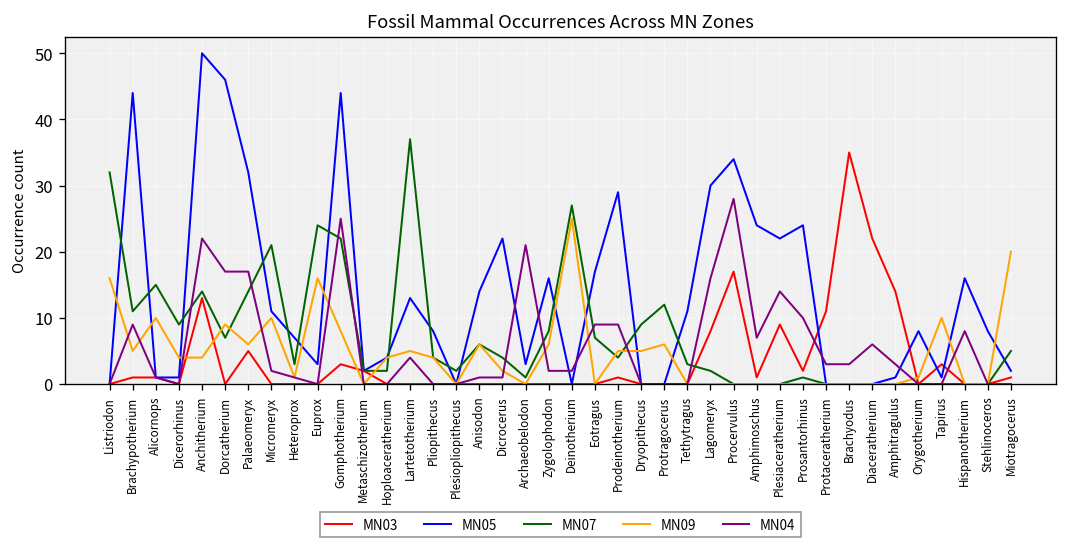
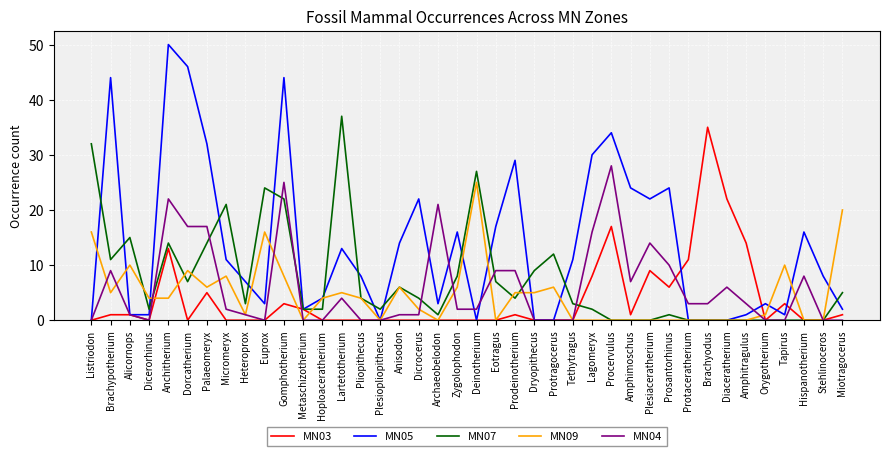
  {
    "MN03": {
      "Brachypotherium": 1,
      "Anchitherium": 13,
      "Dorcatherium": 0,
      "Palaeomeryx": 5,
      "Micromeryx": 0,
      "Heteroprox": 0,
      "Gomphotherium": 3,
      "Lartetotherium": 0,
      "Anisodon": 0,
      "Dicrocerus": 0,
      "Zygolophodon": 0,
      "Prodeinotherium": 1,
      "Lagomeryx": 8,
      "Procervulus": 17,
      "Amphimoschus": 1,
      "Plesiaceratherium": 9,
-     "Prosantorhinus": 2,
+     "Prosantorhinus": 6,
      "Protaceratherium": 11,
      "Brachyodus": 35,
      "Diaceratherium": 22,
      "Amphitragulus": 14,
      "Tapirus": 3,
      "Miotragocerus": 1
    },
    "MN05": {
      "Brachypotherium": 44,
      "Dicerorhinus": 1,
      "Anchitherium": 50,
      "Dorcatherium": 46,
      "Palaeomeryx": 32,
      "Micromeryx": 11,
      "Heteroprox": 7,
      "Euprox": 3,
      "Gomphotherium": 44,
      "Lartetotherium": 13,
      "Pliopithecus": 8,
      "Anisodon": 14,
      "Dicrocerus": 22,
      "Archaeobelodon": 3,
      "Zygolophodon": 16,
      "Eotragus": 17,
      "Prodeinotherium": 29,
      "Tethytragus": 11,
      "Lagomeryx": 30,
      "Procervulus": 34,
      "Amphimoschus": 24,
      "Plesiaceratherium": 22,
      "Prosantorhinus": 24,
      "Amphitragulus": 1,
-     "Orygotherium": 8,
+     "Orygotherium": 3,
      "Tapirus": 1,
      "Hispanotherium": 16,
      "Stehlinoceros": 8,
      "Miotragocerus": 2
    },
    "MN07": {
      "Listriodon": 32,
      "Brachypotherium": 11,
      "Alicornops": 15,
-     "Dicerorhinus": 9,
+     "Dicerorhinus": 2,
      "Anchitherium": 14,
      "Dorcatherium": 7,
      "Palaeomeryx": 14,
      "Micromeryx": 21,
      "Heteroprox": 3,
      "Euprox": 24,
      "Gomphotherium": 22,
      "Hoploaceratherium": 2,
      "Lartetotherium": 37,
      "Plesiopliopithecus": 2,
      "Dicrocerus": 4,
      "Archaeobelodon": 1,
      "Zygolophodon": 8,
      "Deinotherium": 27,
      "Eotragus": 7,
      "Prodeinotherium": 4,
      "Dryopithecus": 9,
      "Protragocerus": 12,
      "Tethytragus": 3,
      "Lagomeryx": 2,
      "Prosantorhinus": 1,
      "Miotragocerus": 5
    },
    "MN09": {
      "Listriodon": 16,
      "Brachypotherium": 5,
      "Alicornops": 10,
      "Dicerorhinus": 4,
      "Anchitherium": 4,
      "Dorcatherium": 9,
      "Palaeomeryx": 6,
-     "Micromeryx": 10,
+     "Micromeryx": 8,
      "Euprox": 16,
      "Gomphotherium": 8,
      "Lartetotherium": 5,
      "Dicrocerus": 2,
      "Zygolophodon": 6,
      "Deinotherium": 25,
      "Prodeinotherium": 5,
      "Dryopithecus": 5,
      "Protragocerus": 6,
      "Lagomeryx": 0,
      "Prosantorhinus": 0,
      "Orygotherium": 1,
      "Tapirus": 10,
      "Miotragocerus": 20
    },
    "MN04": {
      "Brachypotherium": 9,
      "Anchitherium": 22,
      "Dorcatherium": 17,
      "Palaeomeryx": 17,
      "Micromeryx": 2,
      "Gomphotherium": 25,
      "Lartetotherium": 4,
      "Anisodon": 1,
      "Dicrocerus": 1,
      "Archaeobelodon": 21,
      "Zygolophodon": 2,
      "Deinotherium": 2,
      "Eotragus": 9,
      "Prodeinotherium": 9,
      "Lagomeryx": 16,
      "Procervulus": 28,
      "Amphimoschus": 7,
      "Plesiaceratherium": 14,
      "Prosantorhinus": 10,
      "Protaceratherium": 3,
      "Brachyodus": 3,
      "Diaceratherium": 6,
      "Amphitragulus": 3,
      "Hispanotherium": 8,
      "Miotragocerus": 0
    }
  }
